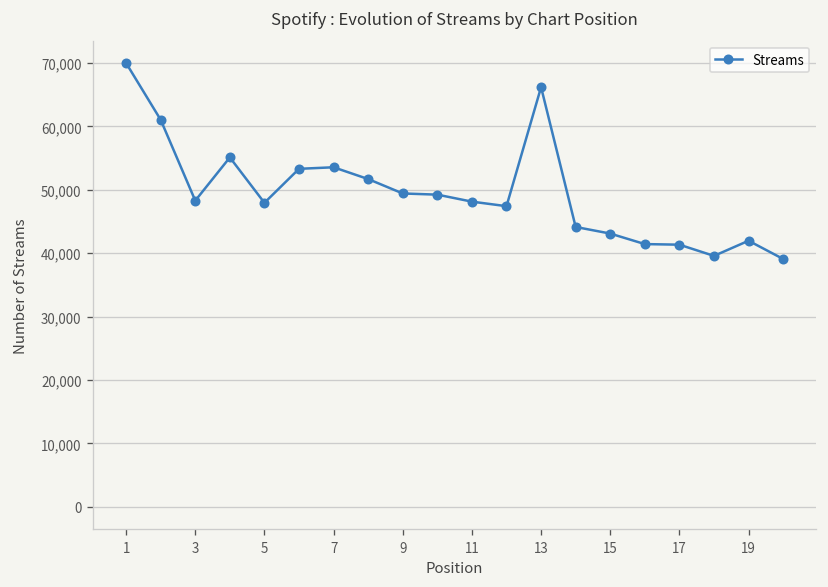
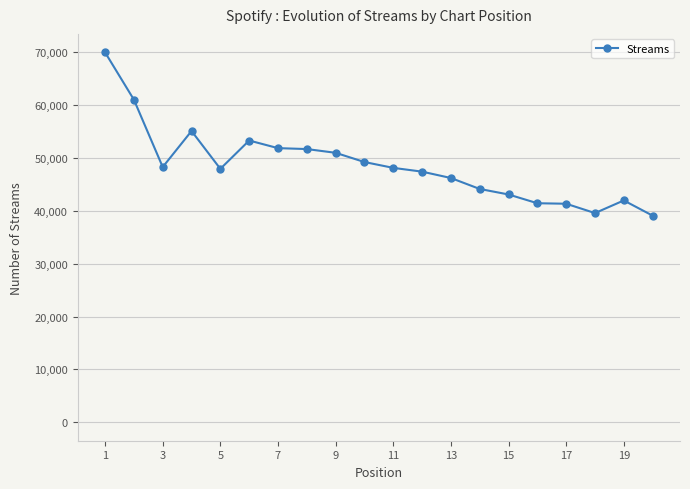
  {
    "1": "70,000",
    "3": "48,000",
    "5": "48,000",
-   "7": "54,000",
-   "9": "49,000",
+   "7": "52,000",
+   "9": "51,000",
    "11": "48,000",
-   "13": "66,000",
+   "13": "46,000",
    "15": "43,000",
    "17": "41,000",
    "19": "42,000"
  }
